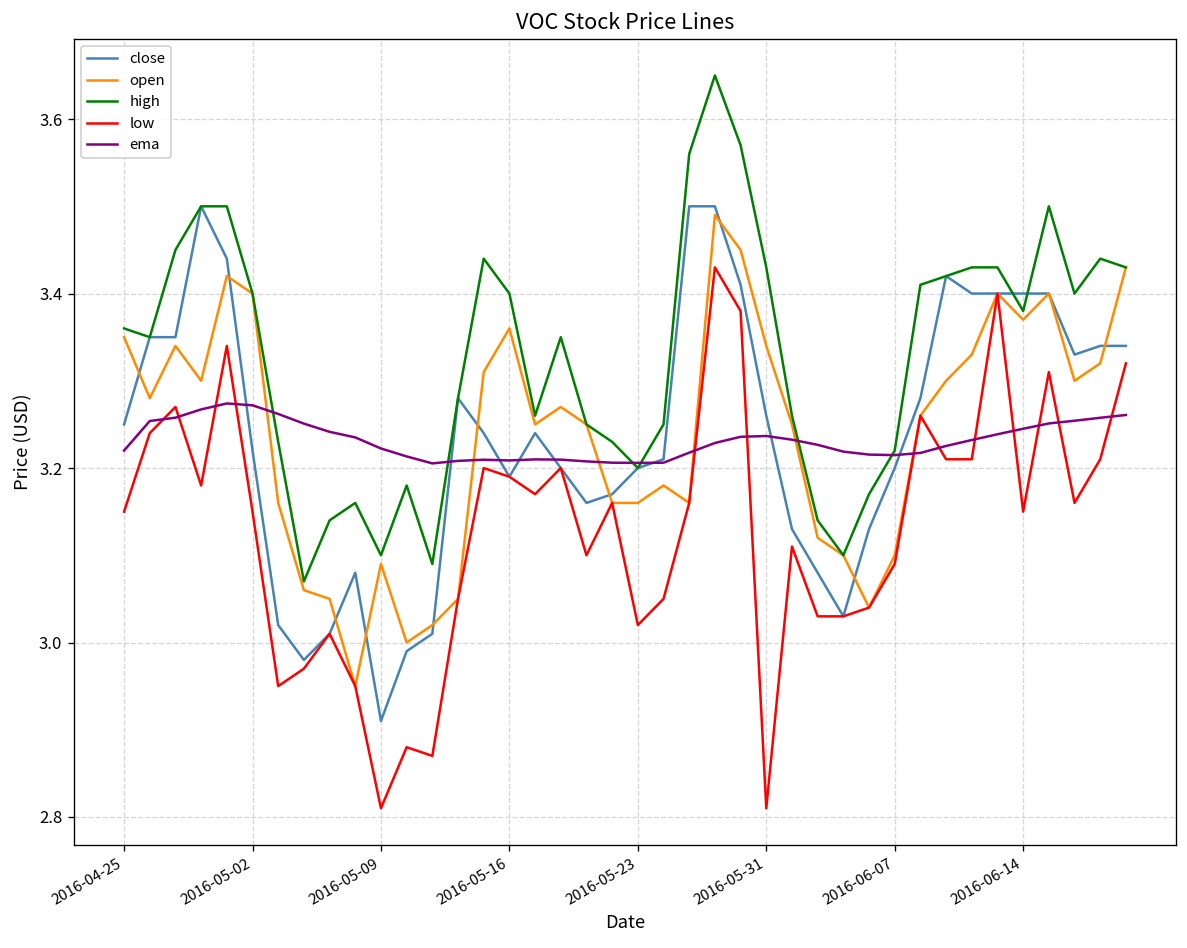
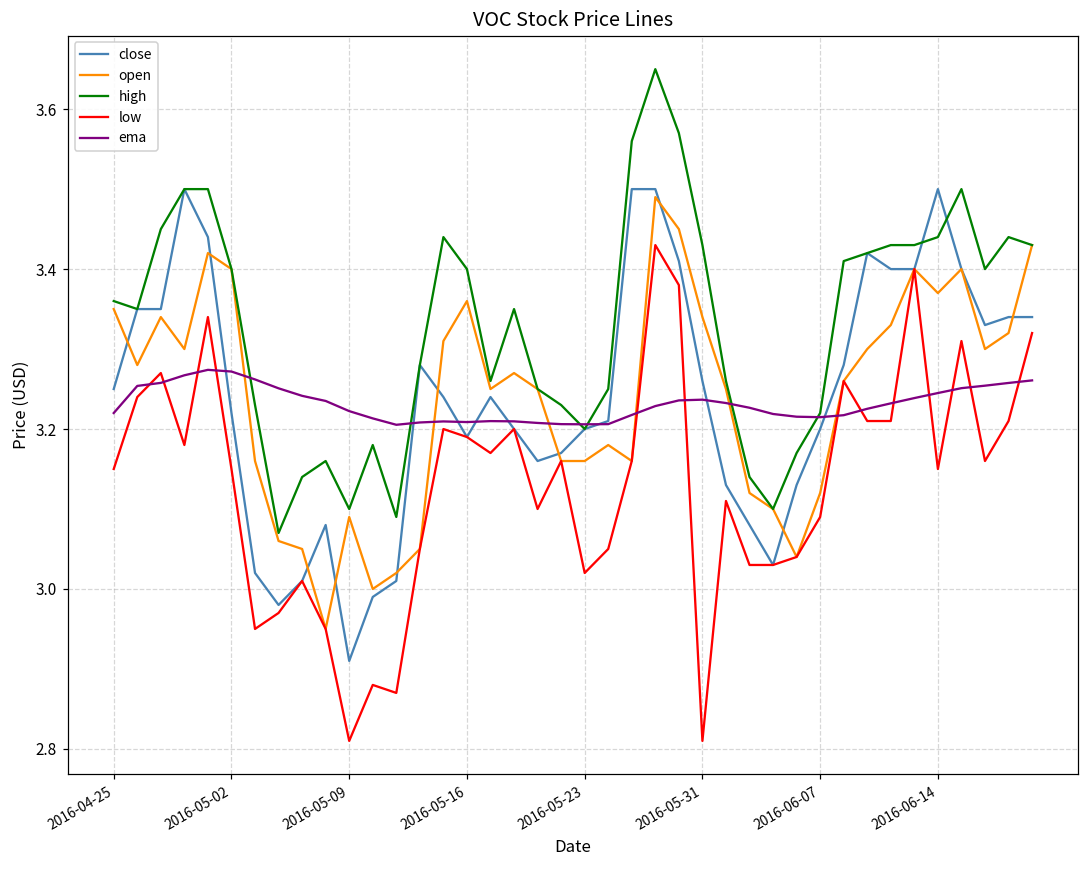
  {
    "close": {
      "2016-04-25": 3.25,
      "2016-05-02": 3.22,
      "2016-05-09": 2.91,
      "2016-05-31": 3.26,
      "2016-06-07": 3.2,
-     "2016-06-14": 3.4
+     "2016-06-14": 3.5
    },
    "open": {
      "2016-04-25": 3.35,
      "2016-05-09": 3.09,
      "2016-05-16": 3.36,
      "2016-05-23": 3.16,
      "2016-05-31": 3.34,
-     "2016-06-07": 3.10,
+     "2016-06-07": 3.12,
      "2016-06-14": 3.37
    },
    "high": {
      "2016-04-25": 3.36,
      "2016-05-09": 3.10,
      "2016-05-16": 3.40,
      "2016-05-31": 3.43,
      "2016-06-07": 3.22,
-     "2016-06-14": 3.38
+     "2016-06-14": 3.44
    },
    "low": {
      "2016-04-25": 3.15,
      "2016-05-02": 3.15,
      "2016-05-09": 2.81,
      "2016-05-23": 3.02,
      "2016-05-31": 2.81,
      "2016-06-07": 3.09,
      "2016-06-14": 3.15
    },
    "ema": {
      "2016-04-25": 3.22,
      "2016-05-02": 3.27,
      "2016-05-09": 3.22,
      "2016-05-16": 3.21,
      "2016-05-23": 3.21,
      "2016-05-31": 3.24,
      "2016-06-07": 3.21,
      "2016-06-14": 3.25
    }
  }
